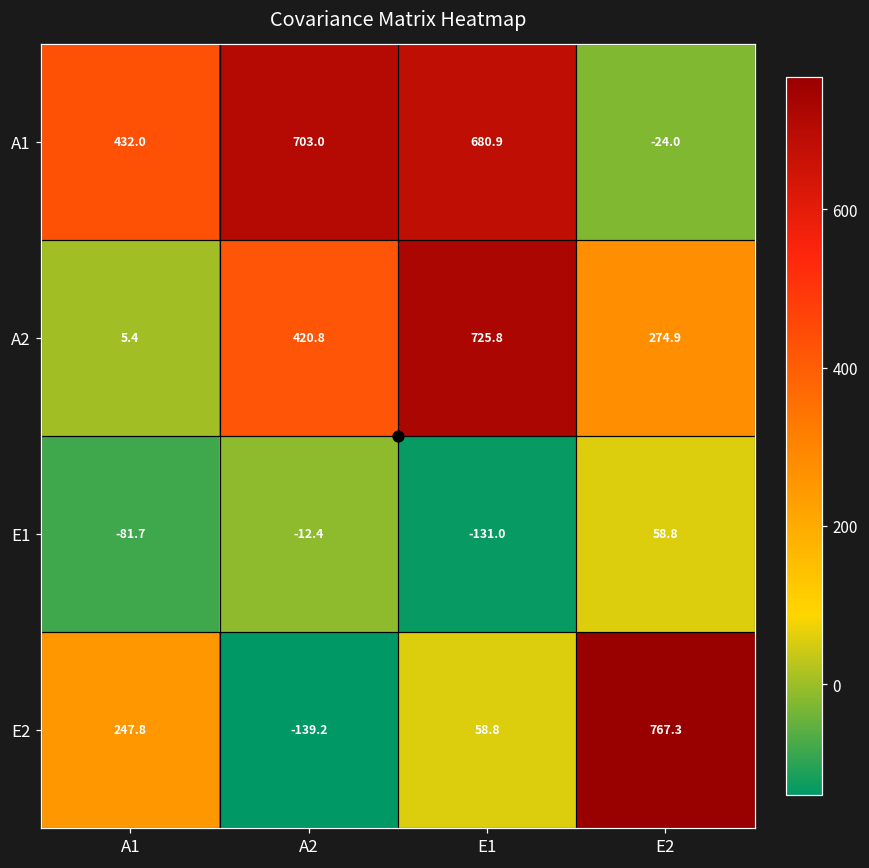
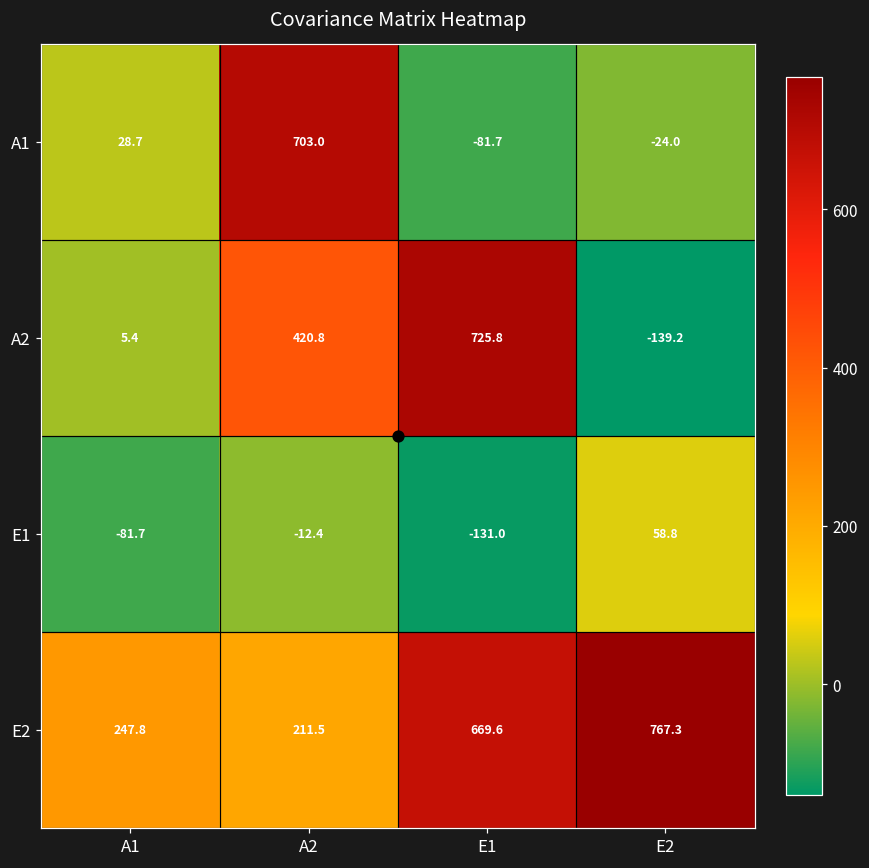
  {
    "A1": {
-     "A1": 432.0,
+     "A1": 28.7,
      "A2": 703.0,
-     "E1": 680.9,
+     "E1": -81.7,
      "E2": -24.0
    },
    "A2": {
      "A1": 5.4,
      "A2": 420.8,
      "E1": 725.8,
-     "E2": 274.9
+     "E2": -139.2
    },
    "E1": {
      "A1": -81.7,
      "A2": -12.4,
      "E1": -131.0,
      "E2": 58.8
    },
    "E2": {
      "A1": 247.8,
-     "A2": -139.2,
-     "E1": 58.8,
+     "A2": 211.5,
+     "E1": 669.6,
      "E2": 767.3
    }
  }
